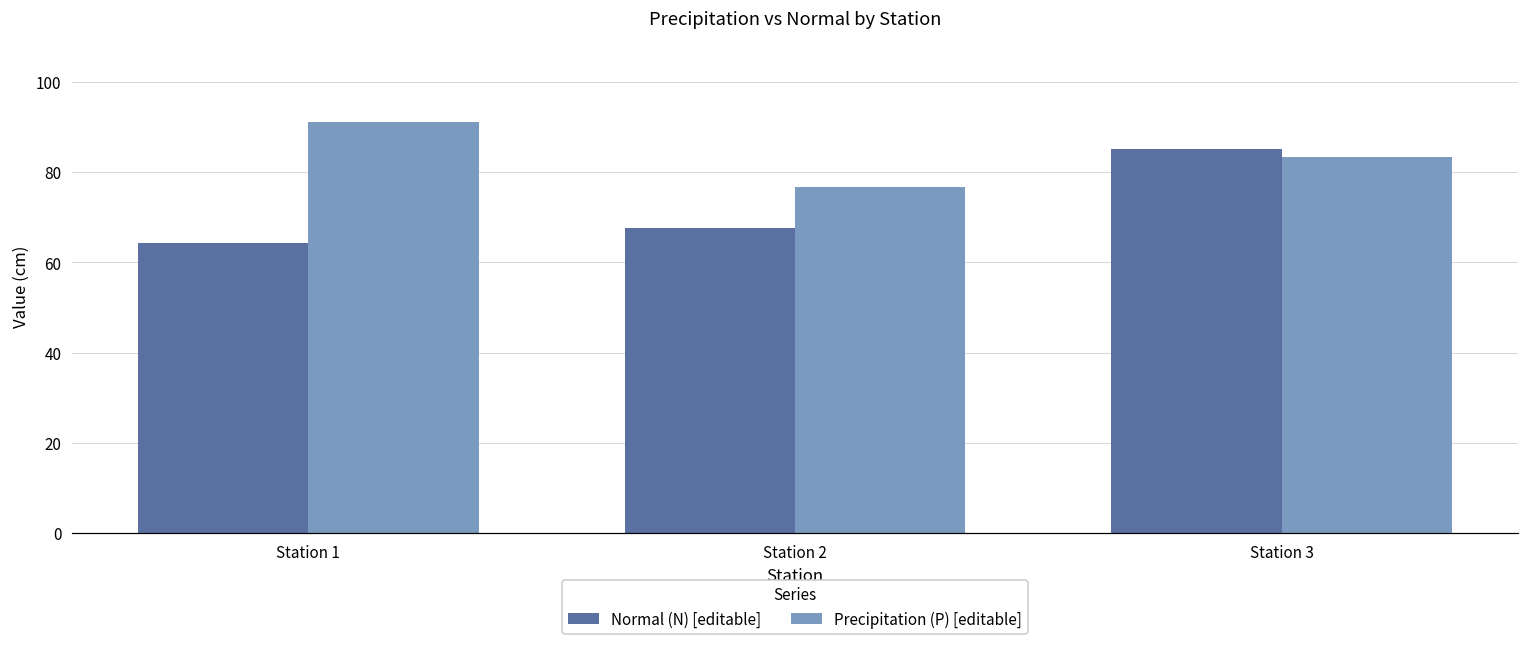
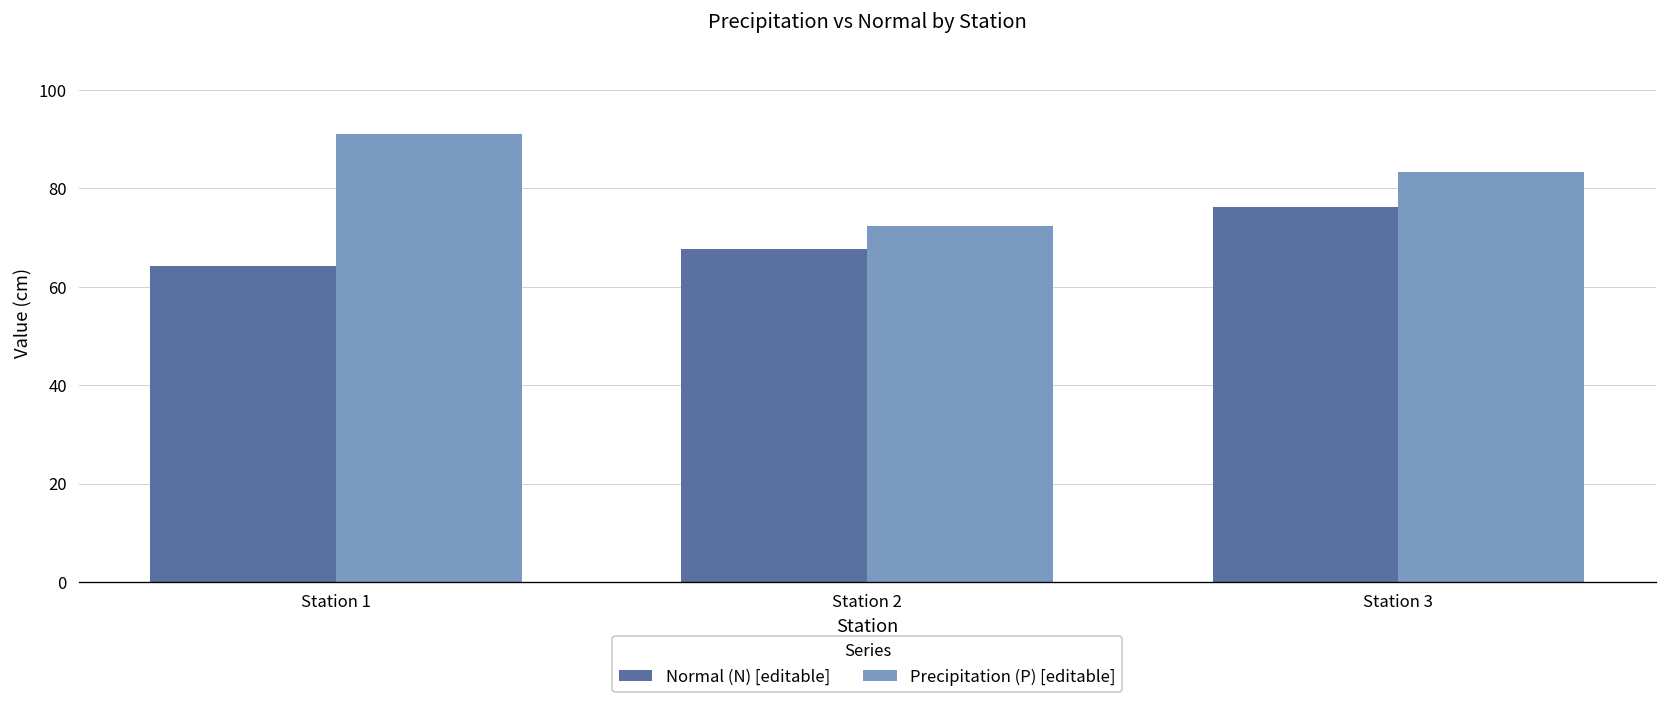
  {
    "Normal (N) [editable]": {
      "Station 1": 64,
      "Station 2": 68,
-     "Station 3": 85
+     "Station 3": 76
    },
    "Precipitation (P) [editable]": {
      "Station 1": 91,
-     "Station 2": 77,
+     "Station 2": 72,
      "Station 3": 83
    }
  }
